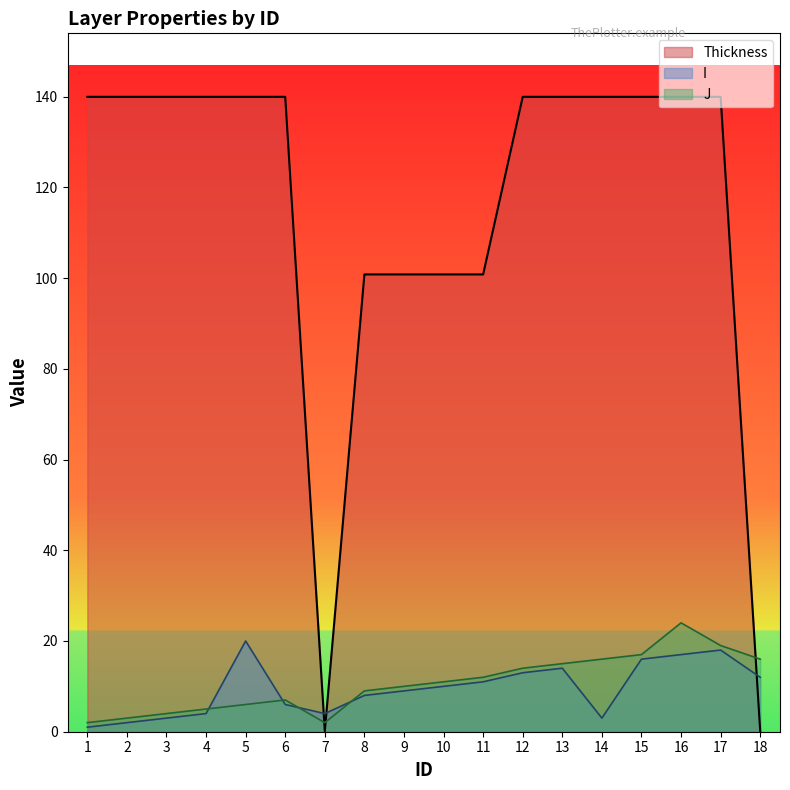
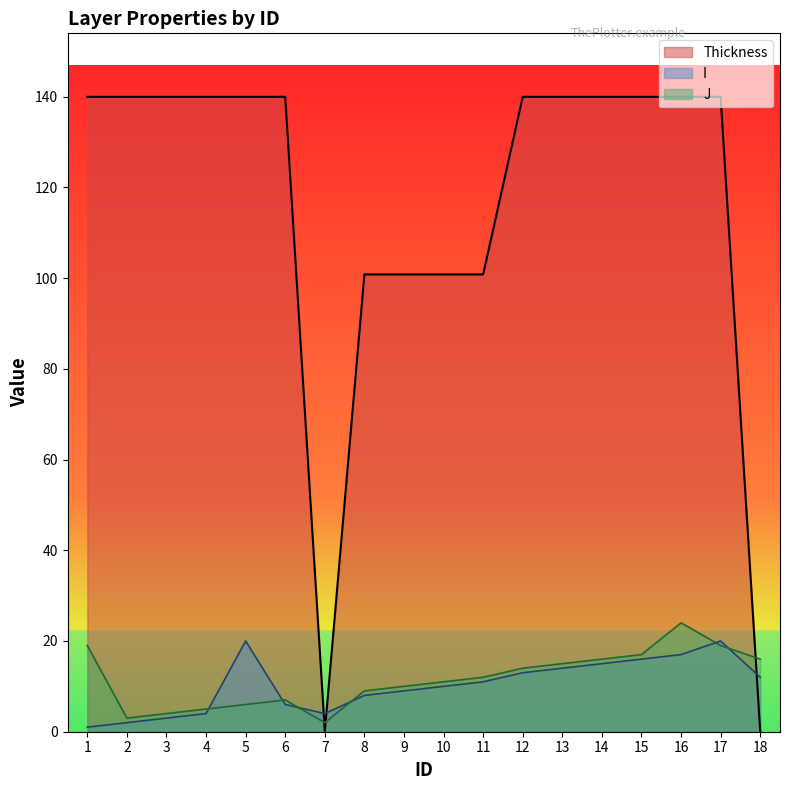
  {
    "Thickness": {
      "1": 140,
      "2": 140,
      "3": 140,
      "4": 140,
      "5": 140,
      "6": 140,
      "7": 0,
      "8": 101,
      "9": 101,
      "10": 101,
      "11": 101,
      "12": 140,
      "13": 140,
      "14": 140,
      "15": 140,
      "18": 0
    },
    "I": {
      "1": 1,
      "2": 2,
      "3": 3,
      "4": 4,
      "5": 20,
      "6": 6,
      "7": 4,
      "8": 8,
      "9": 9,
      "10": 10,
      "11": 11,
      "12": 13,
      "13": 14,
-     "14": 3,
+     "14": 15,
      "15": 16,
      "16": 17,
-     "17": 18,
+     "17": 20,
      "18": 12
    },
    "J": {
-     "1": 2,
+     "1": 19,
      "2": 3,
      "3": 4,
      "4": 5,
      "5": 6,
      "6": 7,
      "7": 2,
      "8": 9,
      "9": 10,
      "10": 11,
      "11": 12,
      "12": 14,
      "13": 15,
      "14": 16,
      "15": 17,
      "16": 24,
      "17": 19,
      "18": 16
    }
  }
